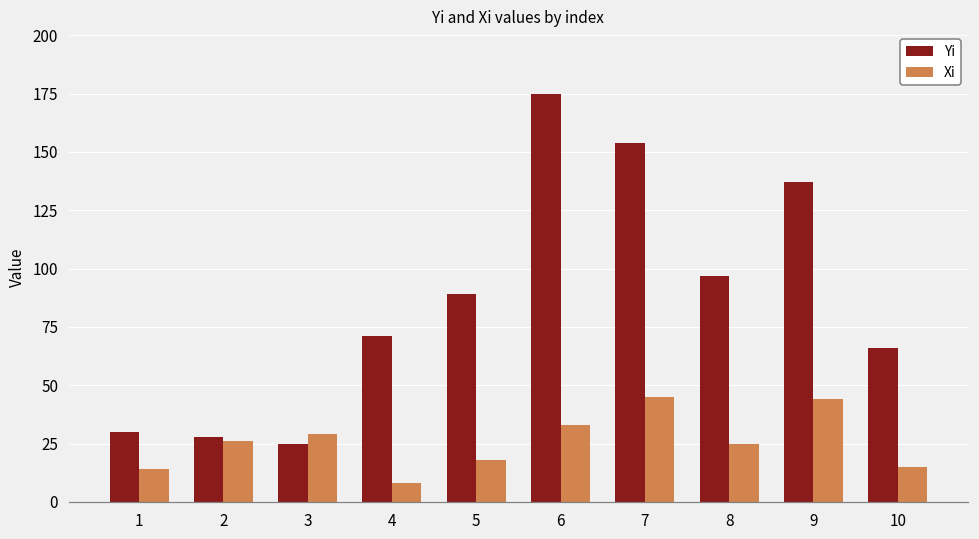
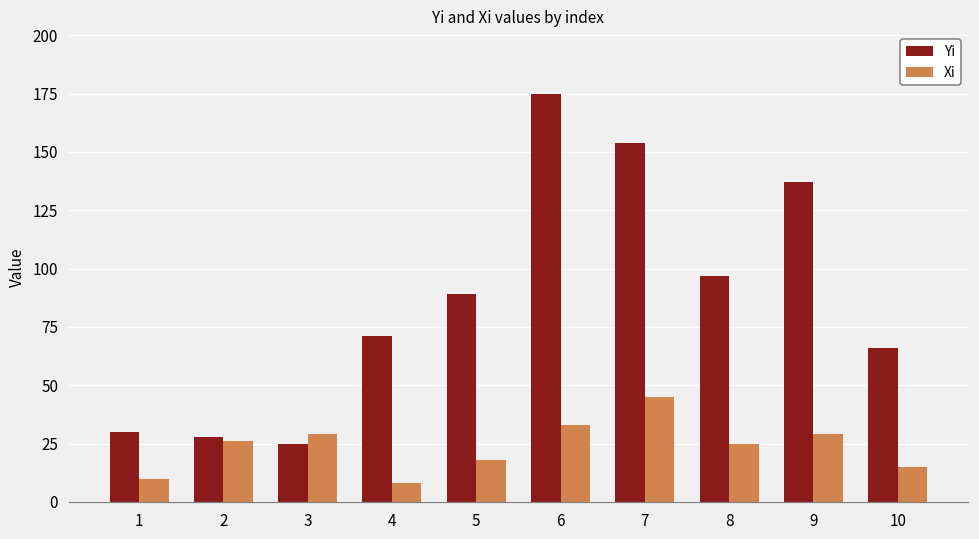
  {
    "Yi": {
      "1": 30,
      "2": 28,
      "3": 25,
      "4": 71,
      "5": 89,
      "6": 175,
      "7": 154,
      "8": 97,
      "9": 137,
      "10": 66
    },
    "Xi": {
-     "1": 14,
+     "1": 10,
      "2": 26,
      "3": 29,
      "4": 8,
      "5": 18,
      "6": 33,
      "7": 45,
      "8": 25,
-     "9": 44,
+     "9": 29,
      "10": 15
    }
  }
